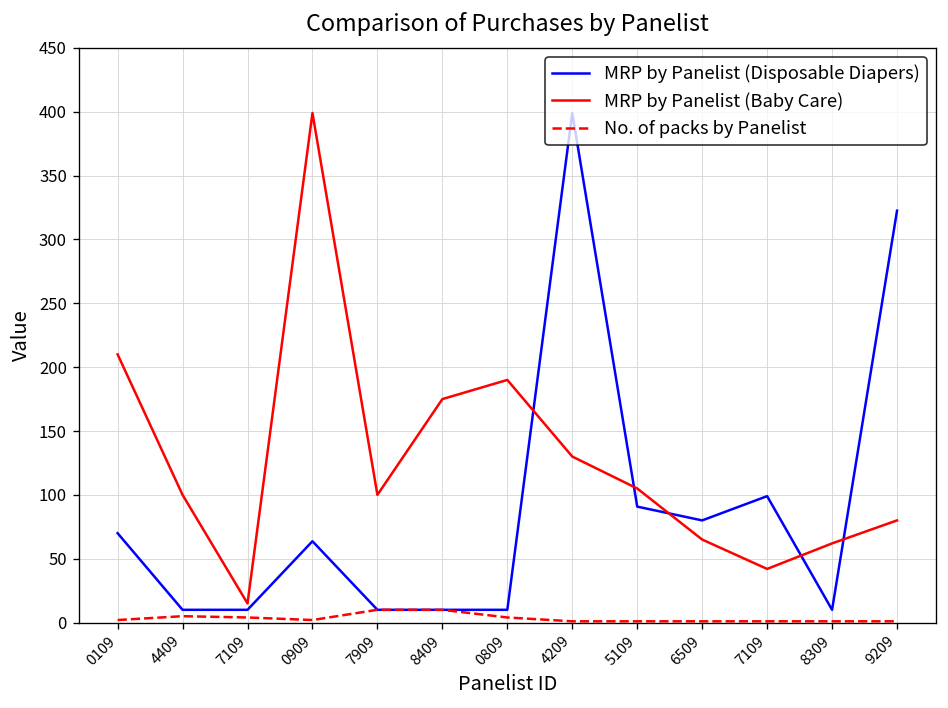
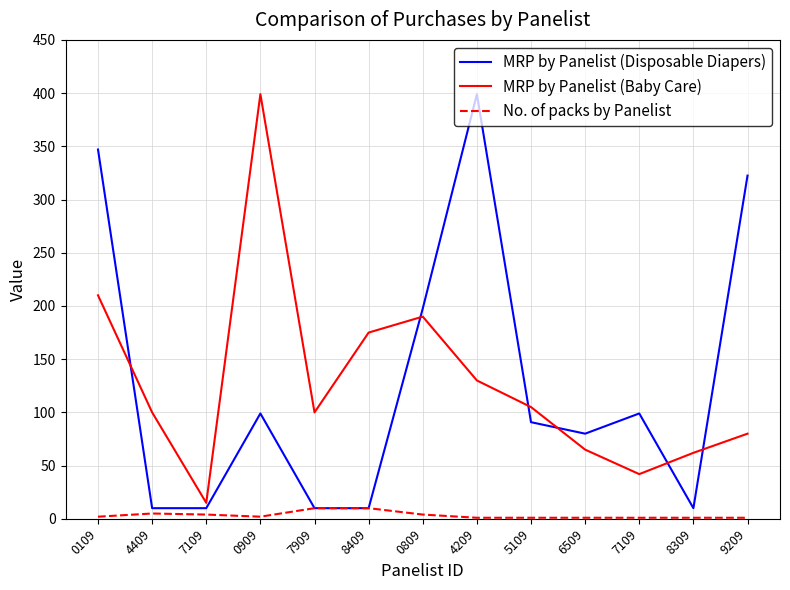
  {
    "MRP by Panelist (Disposable Diapers)": {
-     "0109": 70,
+     "0109": 347,
      "4409": 10,
-     "0909": 64,
-     "0809": 10,
+     "0909": 99,
+     "0809": 198,
      "5109": 91,
      "6509": 80,
      "8309": 10,
      "9209": 323
    }
  }
